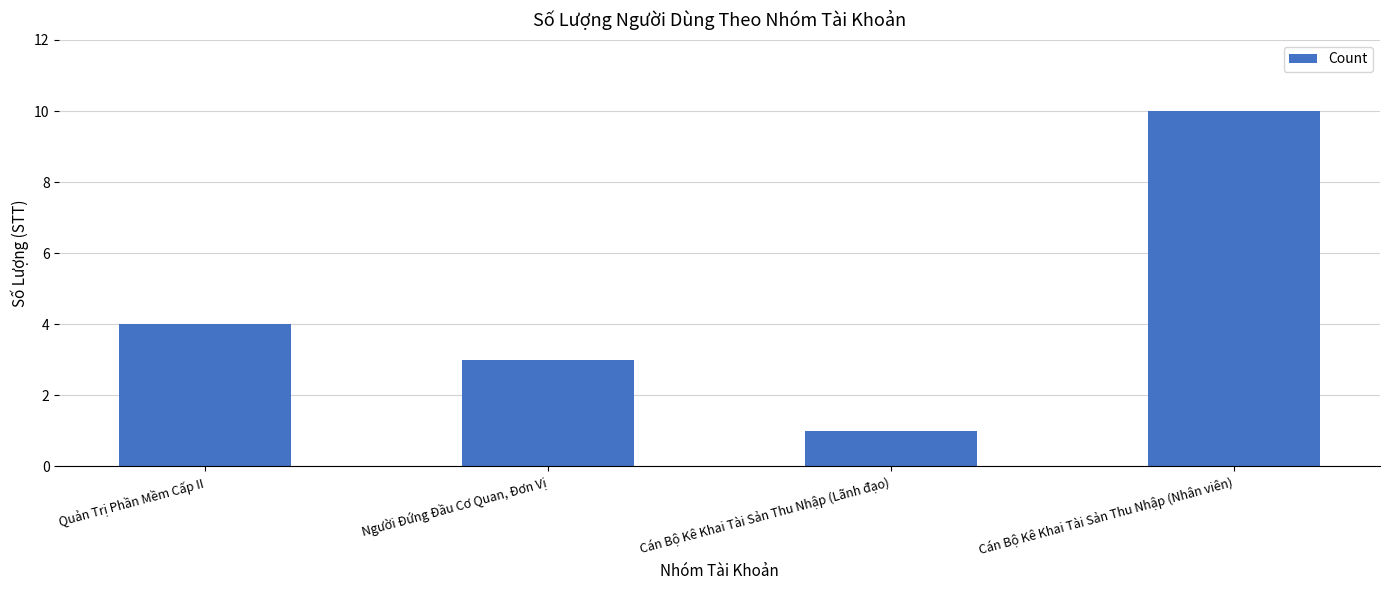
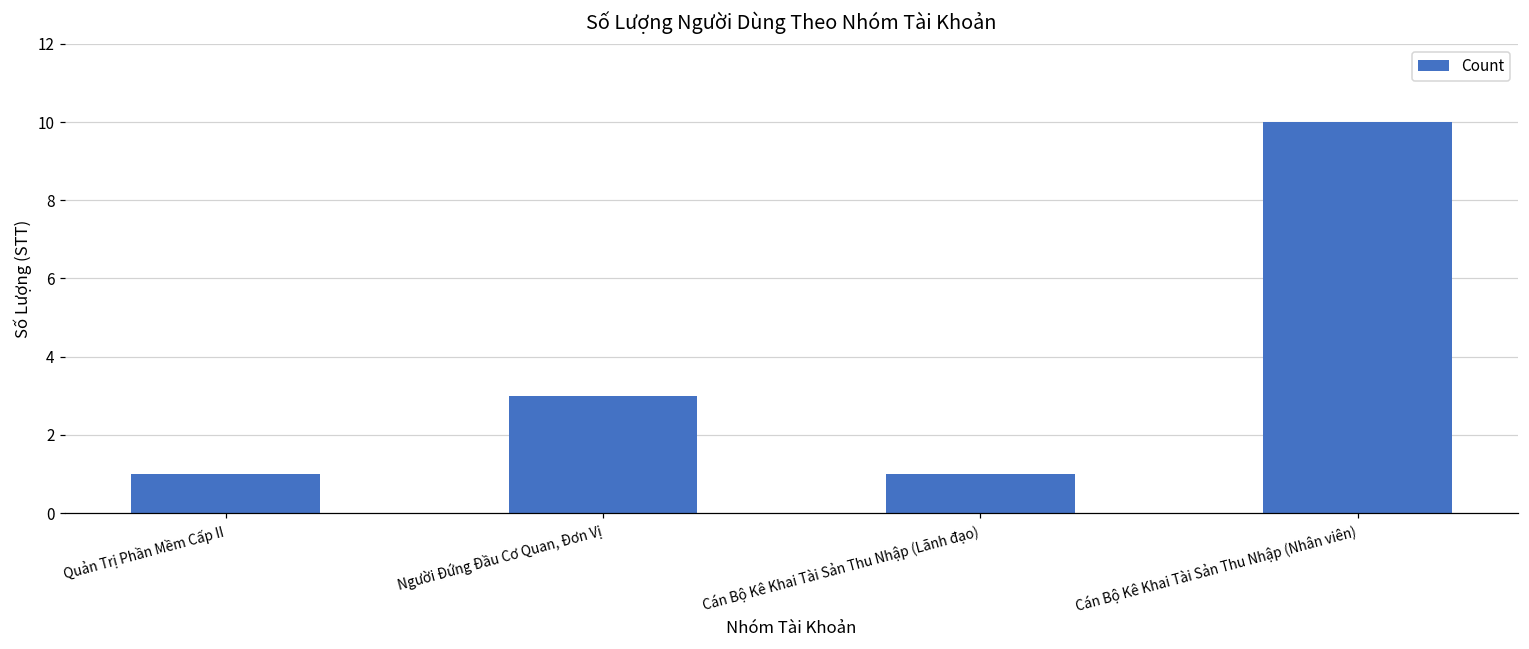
  {
-   "Quản Trị Phần Mềm Cấp II": 4,
+   "Quản Trị Phần Mềm Cấp II": 1,
    "Người Đứng Đầu Cơ Quan, Đơn Vị": 3,
    "Cán Bộ Kê Khai Tài Sản Thu Nhập (Lãnh đạo)": 1,
    "Cán Bộ Kê Khai Tài Sản Thu Nhập (Nhân viên)": 10
  }
